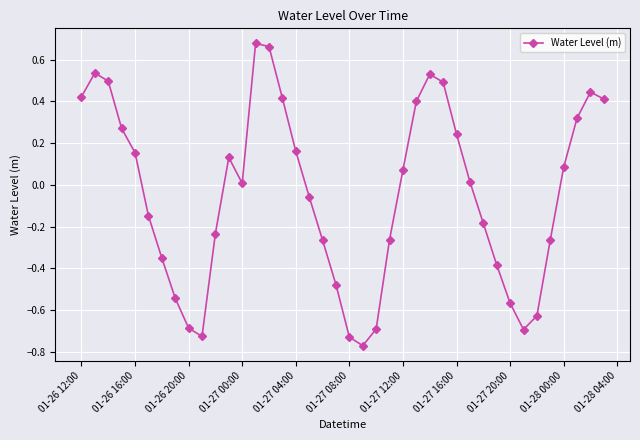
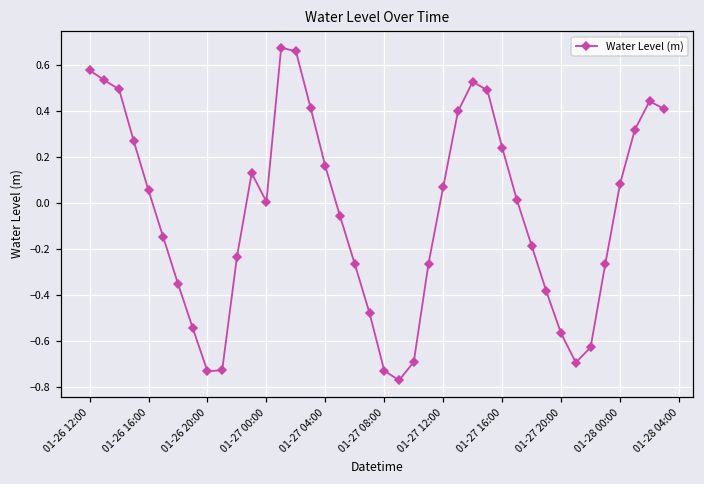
  {
-   "01-26 12:00": 0.42,
-   "01-26 16:00": 0.15,
-   "01-26 20:00": -0.69,
+   "01-26 12:00": 0.58,
+   "01-26 16:00": 0.06,
+   "01-26 20:00": -0.73,
    "01-27 00:00": 0.01,
    "01-27 04:00": 0.16,
    "01-27 08:00": -0.73,
    "01-27 12:00": 0.07,
    "01-27 16:00": 0.24,
    "01-27 20:00": -0.57,
    "01-28 00:00": 0.08
  }
